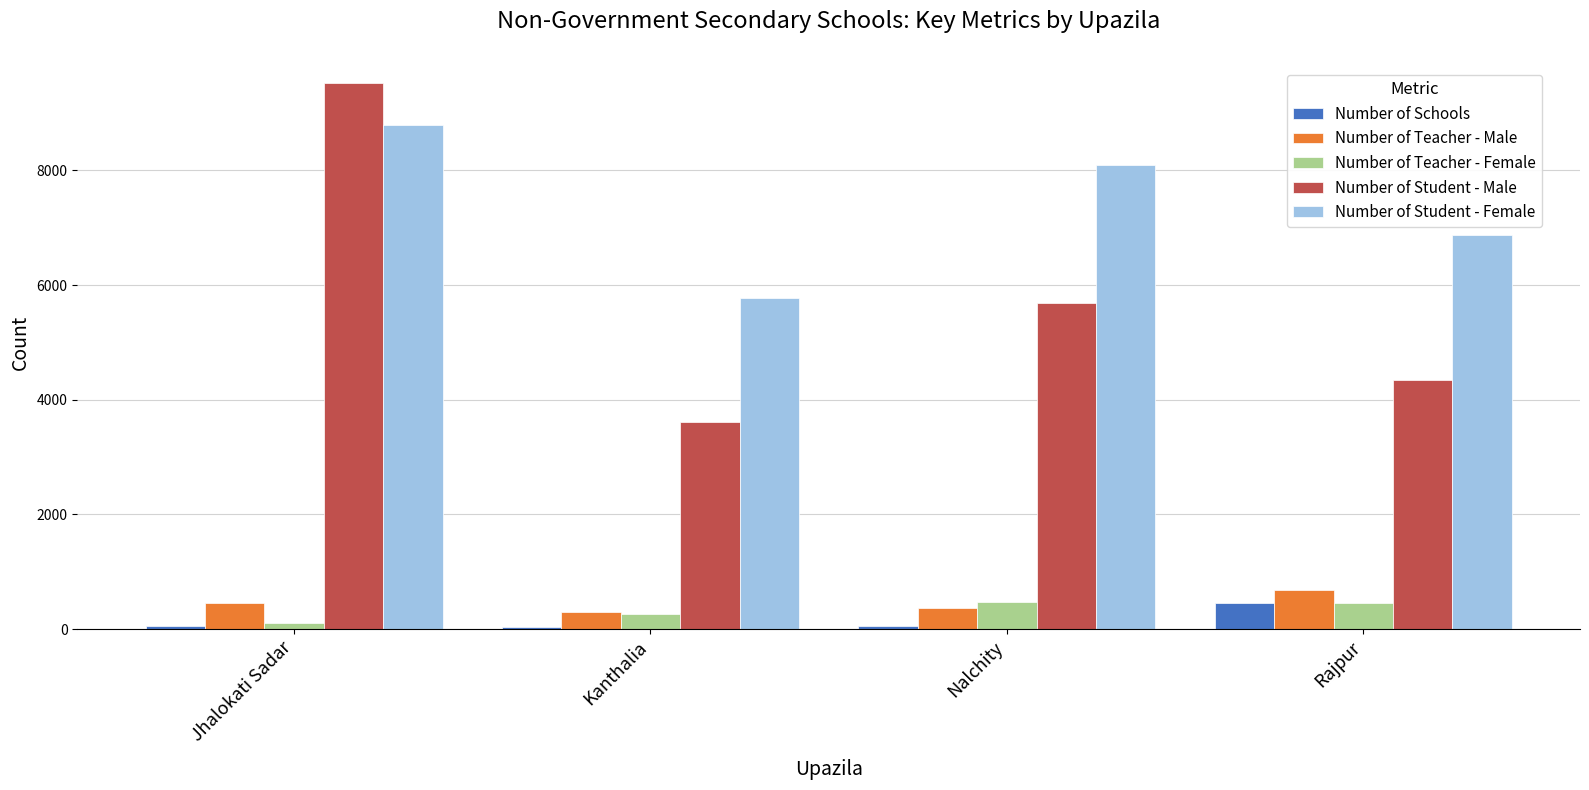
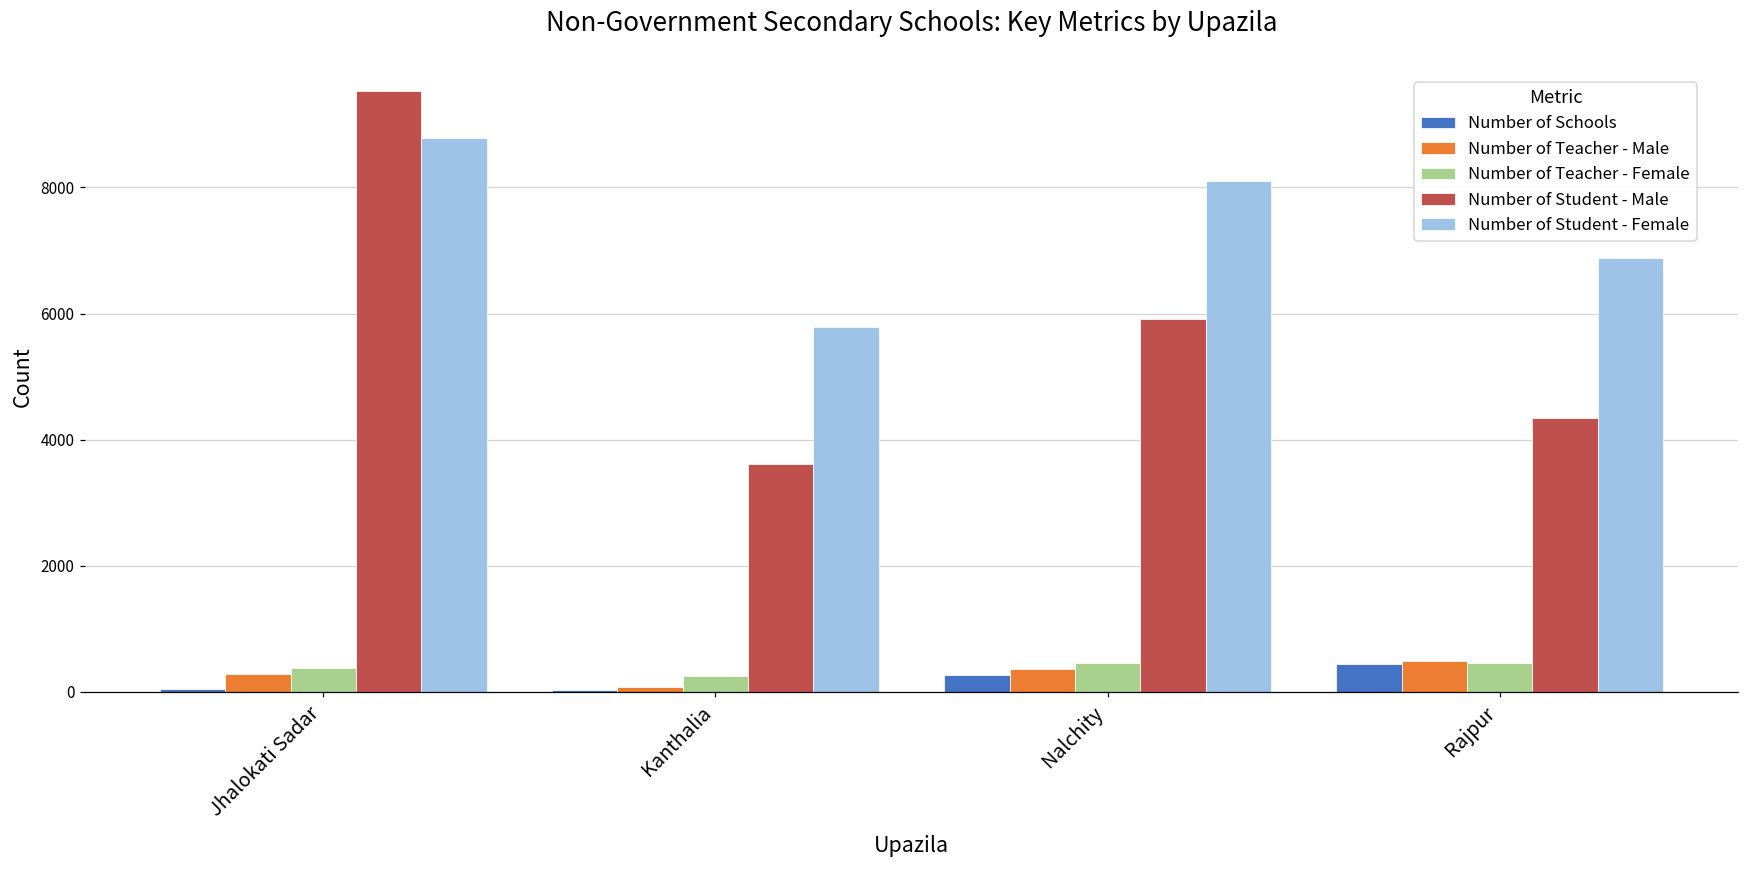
  {
    "Number of Schools": {
      "Jhalokati Sadar": 100,
-     "Nalchity": 0,
+     "Nalchity": 300,
      "Rajpur": 400
    },
    "Number of Teacher - Male": {
-     "Jhalokati Sadar": 500,
-     "Kanthalia": 300,
+     "Jhalokati Sadar": 300,
+     "Kanthalia": 100,
      "Nalchity": 400,
-     "Rajpur": 700
+     "Rajpur": 500
    },
    "Number of Teacher - Female": {
-     "Jhalokati Sadar": 100,
+     "Jhalokati Sadar": 400,
      "Kanthalia": 300,
      "Nalchity": 500,
      "Rajpur": 500
    },
    "Number of Student - Male": {
      "Jhalokati Sadar": 9500,
      "Kanthalia": 3600,
-     "Nalchity": 5700,
+     "Nalchity": 5900,
      "Rajpur": 4300
    },
    "Number of Student - Female": {
      "Jhalokati Sadar": 8800,
      "Kanthalia": 5800,
      "Nalchity": 8100,
      "Rajpur": 6900
    }
  }
